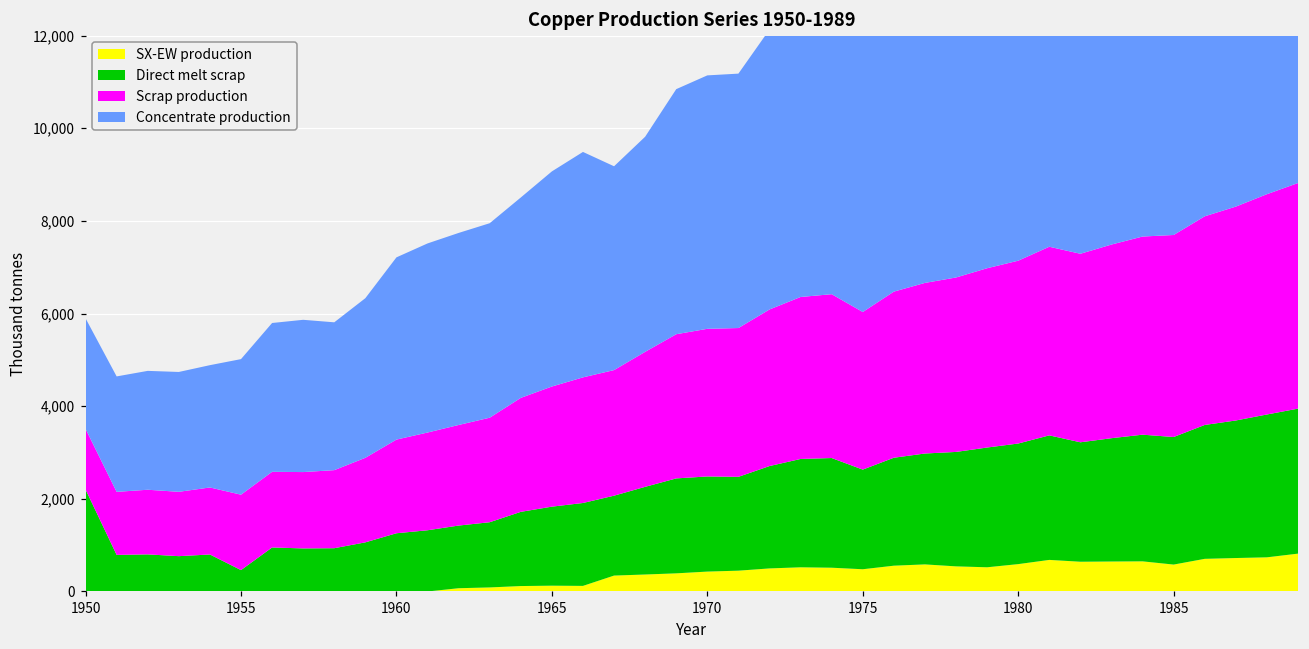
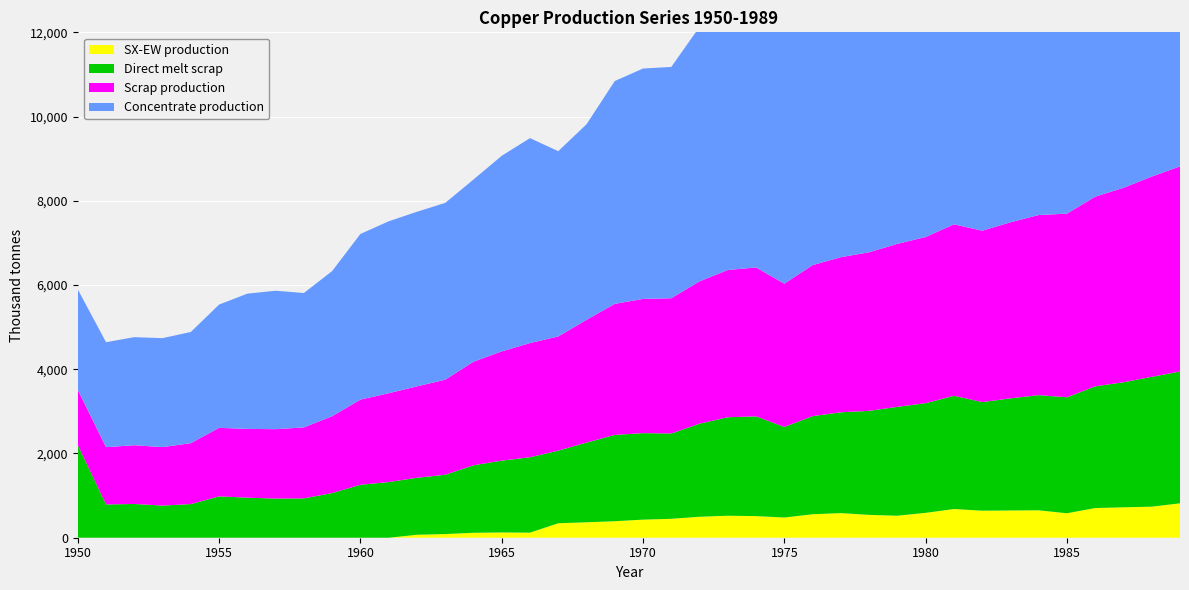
  {
    "Direct melt scrap": {
-     "1955": "500"
+     "1955": "1,000"
    }
  }
